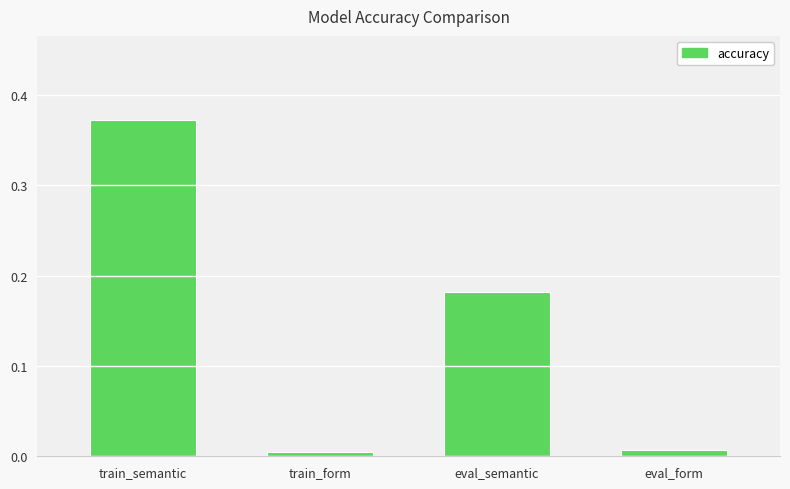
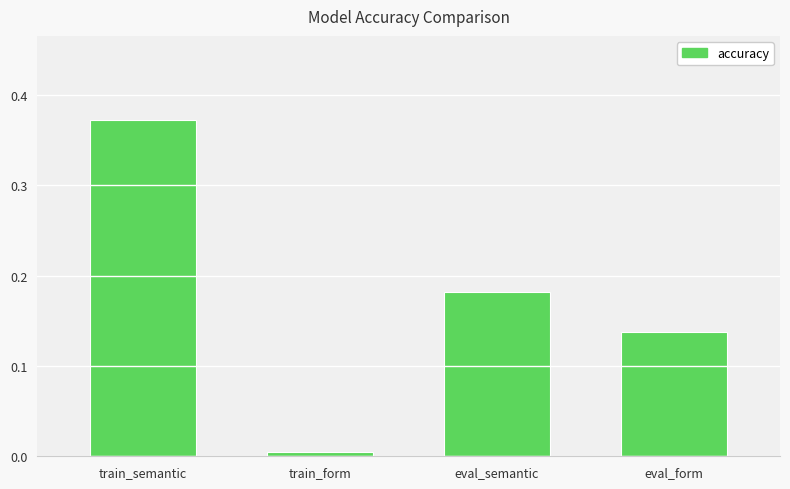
  {
    "train_semantic": 0.37,
    "train_form": 0.00,
    "eval_semantic": 0.18,
-   "eval_form": 0.01
+   "eval_form": 0.14
  }
